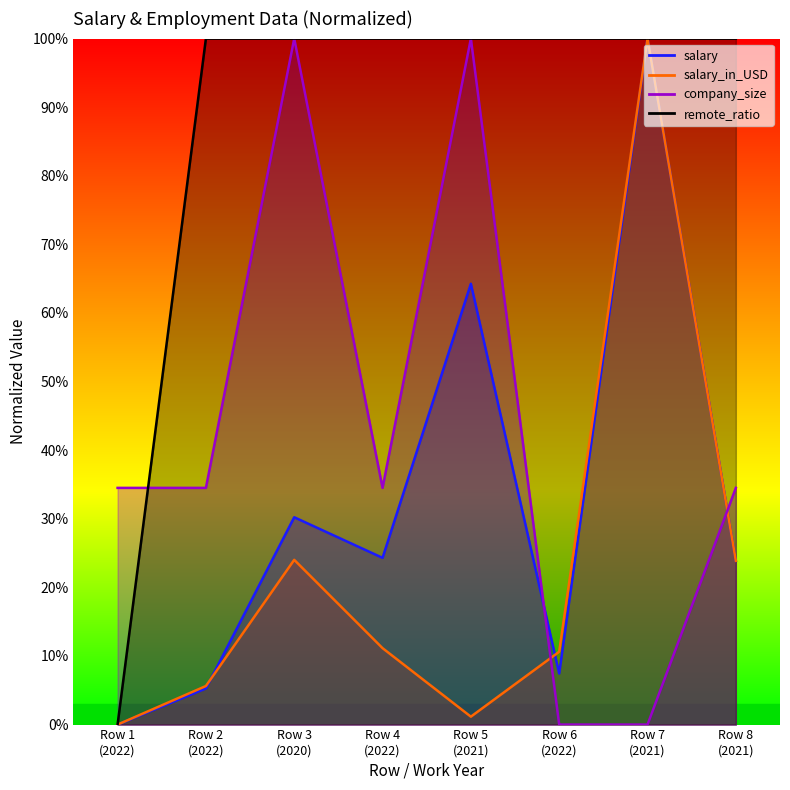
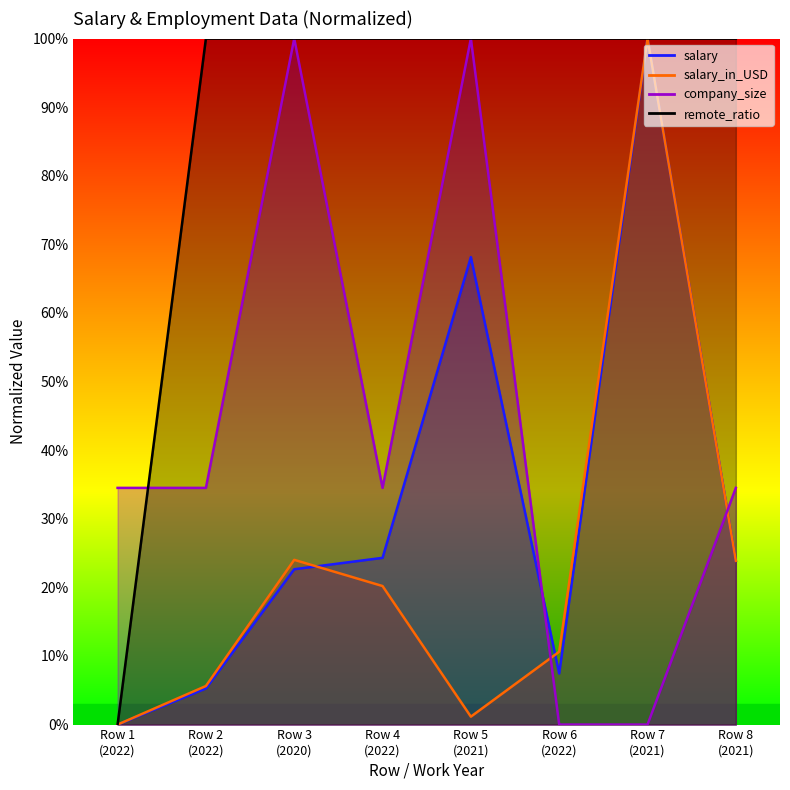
  {
    "salary": {
-     "Row 3 (2020)": "30%",
+     "Row 3 (2020)": "23%",
      "Row 4 (2022)": "24%",
-     "Row 5 (2021)": "64%",
+     "Row 5 (2021)": "68%",
      "Row 6 (2022)": "7%"
    },
    "salary_in_USD": {
      "Row 3 (2020)": "24%",
-     "Row 4 (2022)": "11%",
+     "Row 4 (2022)": "20%",
      "Row 6 (2022)": "11%"
    },
    "company_size": {
      "Row 1 (2022)": "35%",
      "Row 2 (2022)": "35%",
      "Row 4 (2022)": "35%",
      "Row 8 (2021)": "35%"
    },
    "remote_ratio": {
      "Row 2 (2022)": "100%",
      "Row 4 (2022)": "100%",
      "Row 6 (2022)": "100%",
      "Row 8 (2021)": "100%"
    }
  }
